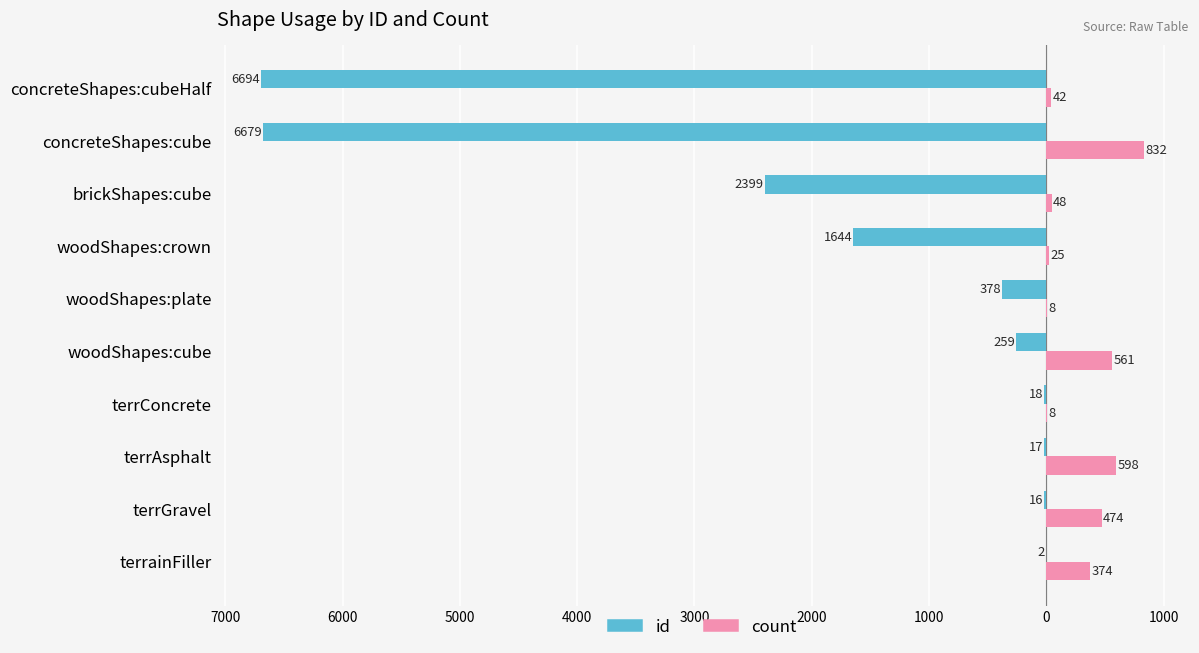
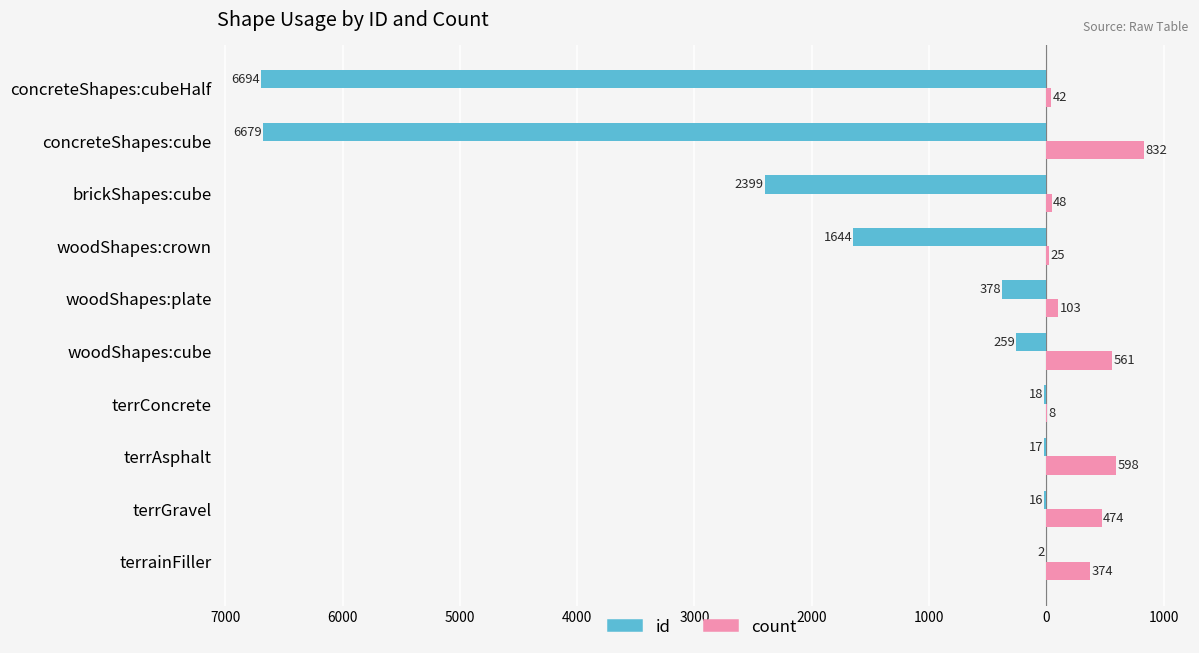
  {
    "count": {
      "concreteShapes:cubeHalf": 42,
      "concreteShapes:cube": 832,
      "brickShapes:cube": 48,
      "woodShapes:crown": 25,
-     "woodShapes:plate": 8,
+     "woodShapes:plate": 103,
      "woodShapes:cube": 561,
      "terrConcrete": 8,
      "terrAsphalt": 598,
      "terrGravel": 474,
      "terrainFiller": 374
    }
  }
